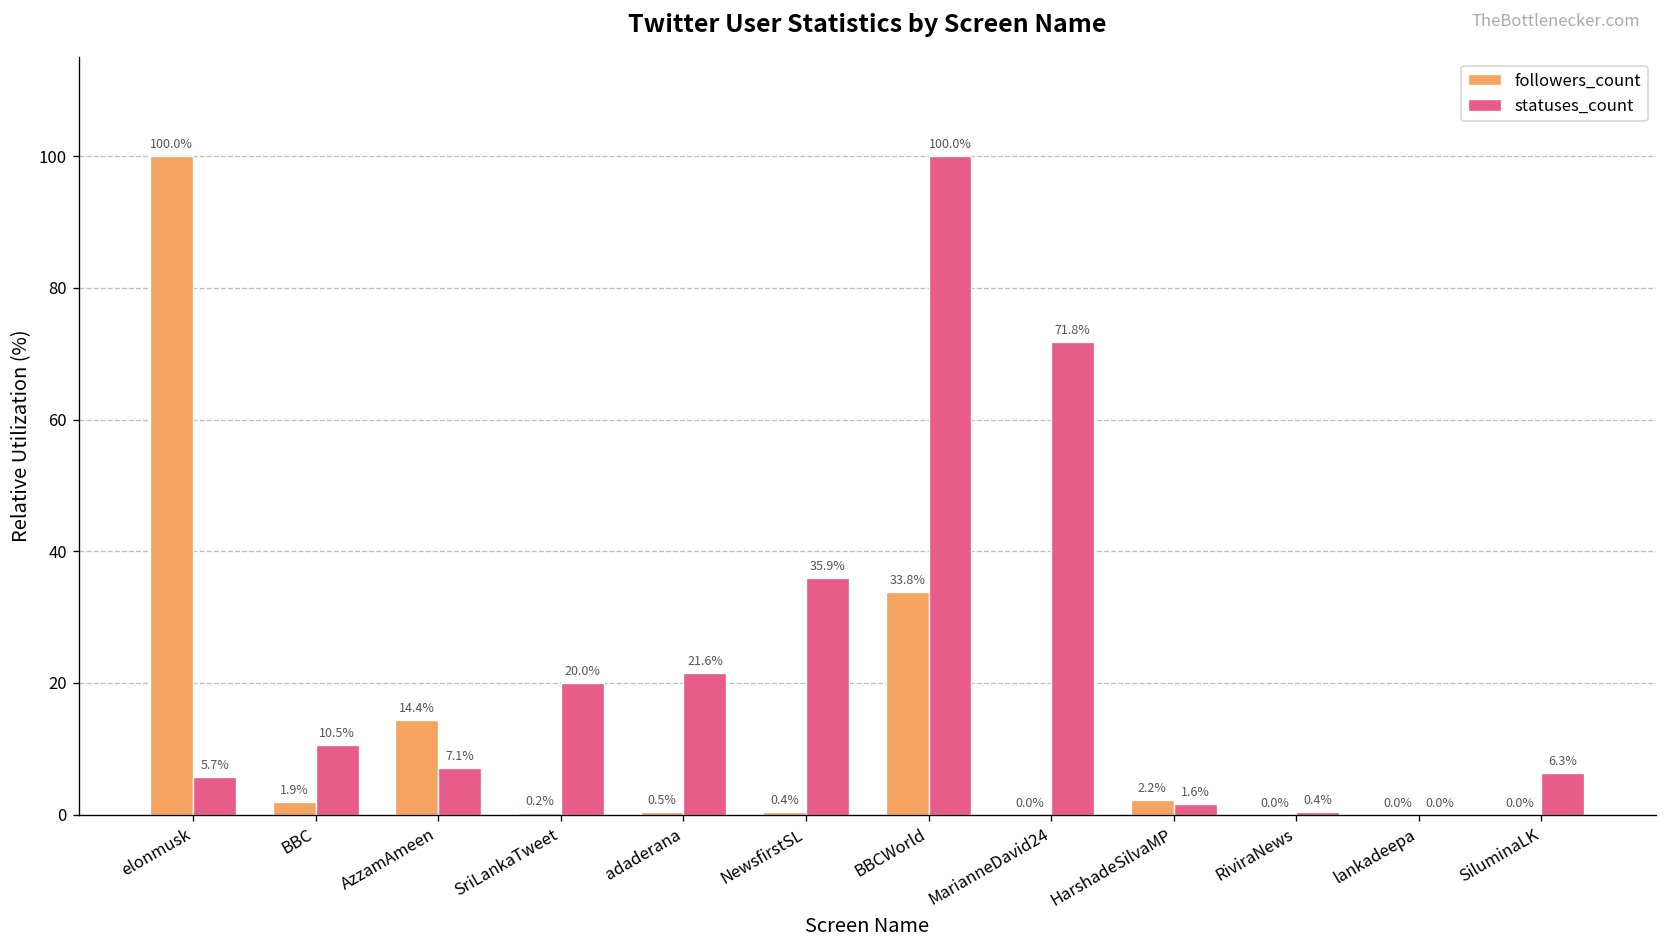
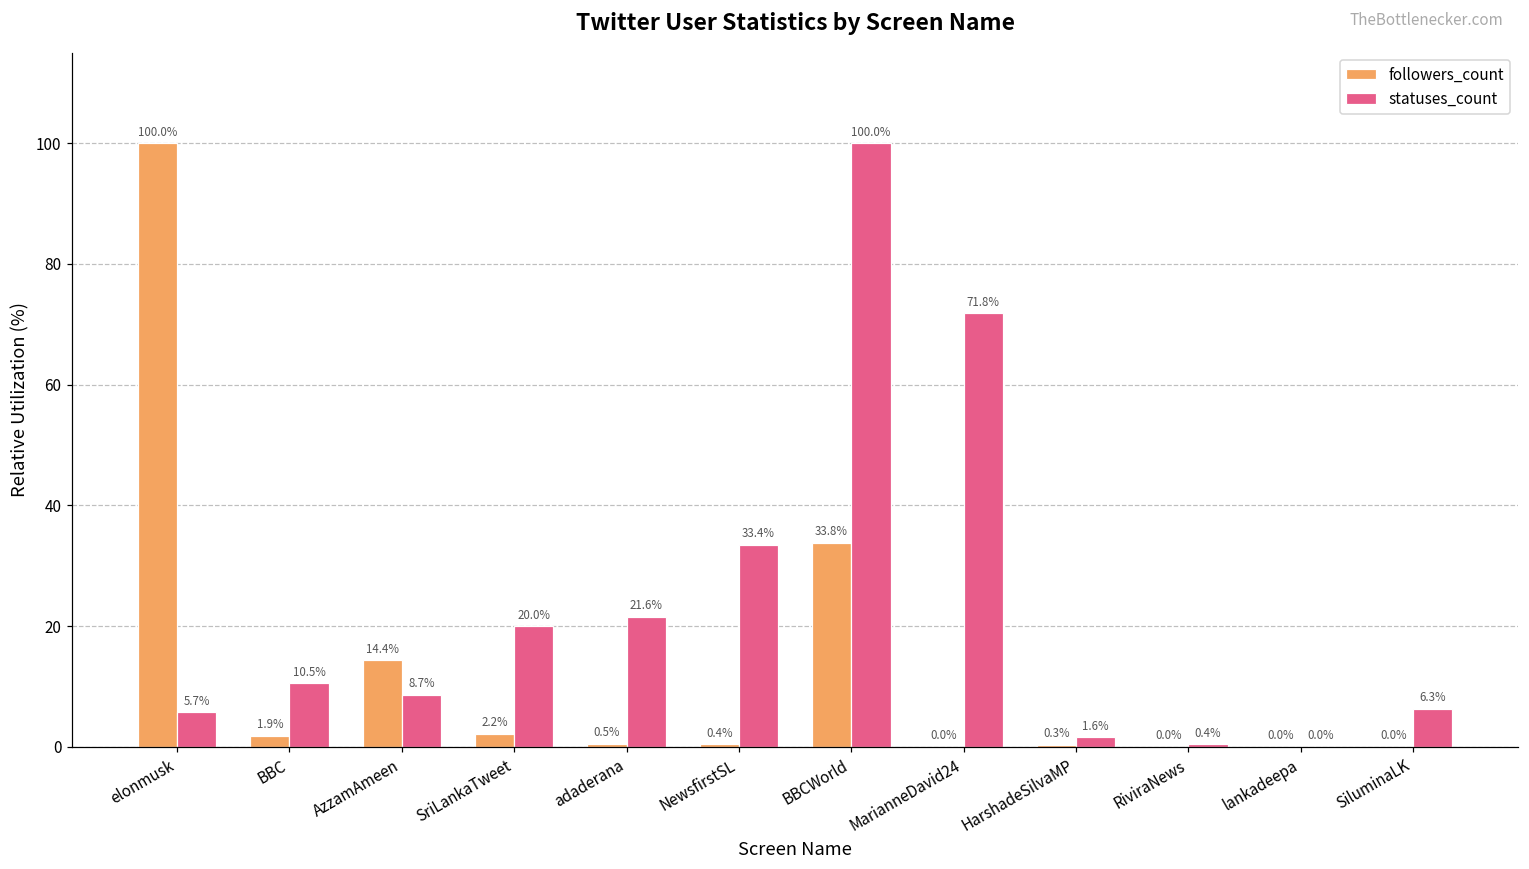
  {
    "followers_count": {
      "elonmusk": "100.0%",
      "BBC": "1.9%",
      "AzzamAmeen": "14.4%",
-     "SriLankaTweet": "0.2%",
+     "SriLankaTweet": "2.2%",
      "adaderana": "0.5%",
      "NewsfirstSL": "0.4%",
      "BBCWorld": "33.8%",
      "MarianneDavid24": "0.0%",
-     "HarshadeSilvaMP": "2.2%",
+     "HarshadeSilvaMP": "0.3%",
      "RiviraNews": "0.0%",
      "lankadeepa": "0.0%",
      "SiluminaLK": "0.0%"
    },
    "statuses_count": {
      "elonmusk": "5.7%",
      "BBC": "10.5%",
-     "AzzamAmeen": "7.1%",
+     "AzzamAmeen": "8.7%",
      "SriLankaTweet": "20.0%",
      "adaderana": "21.6%",
-     "NewsfirstSL": "35.9%",
+     "NewsfirstSL": "33.4%",
      "BBCWorld": "100.0%",
      "MarianneDavid24": "71.8%",
      "HarshadeSilvaMP": "1.6%",
      "RiviraNews": "0.4%",
      "lankadeepa": "0.0%",
      "SiluminaLK": "6.3%"
    }
  }
